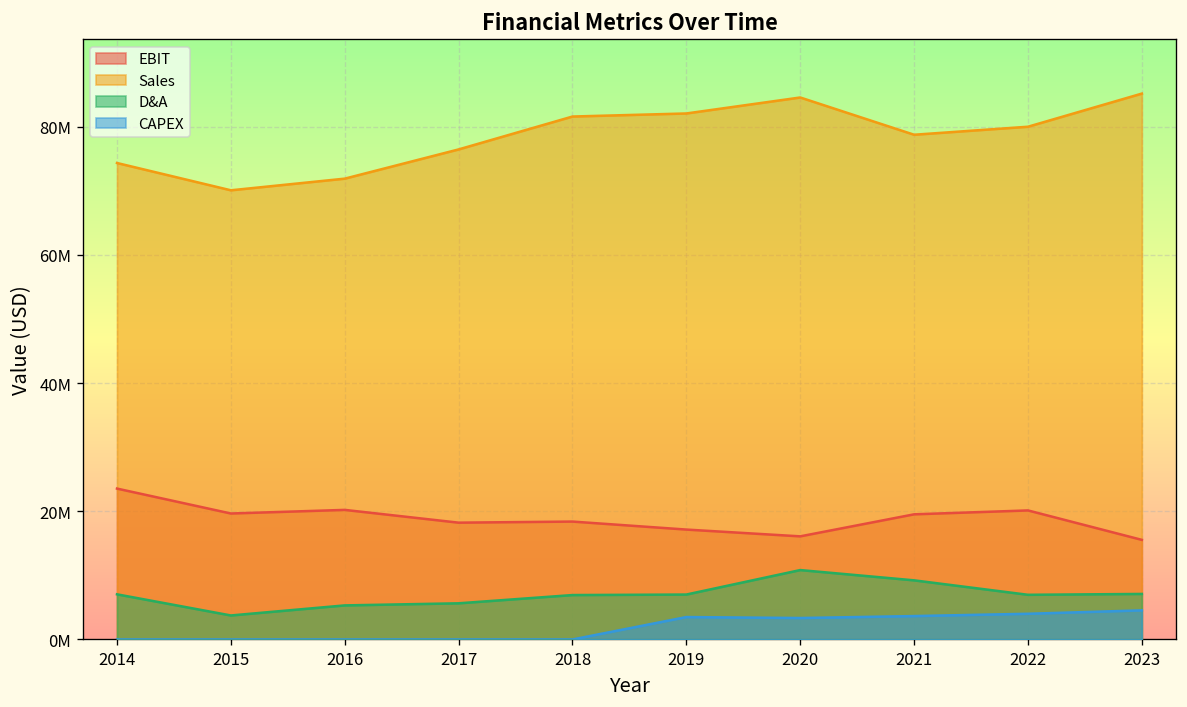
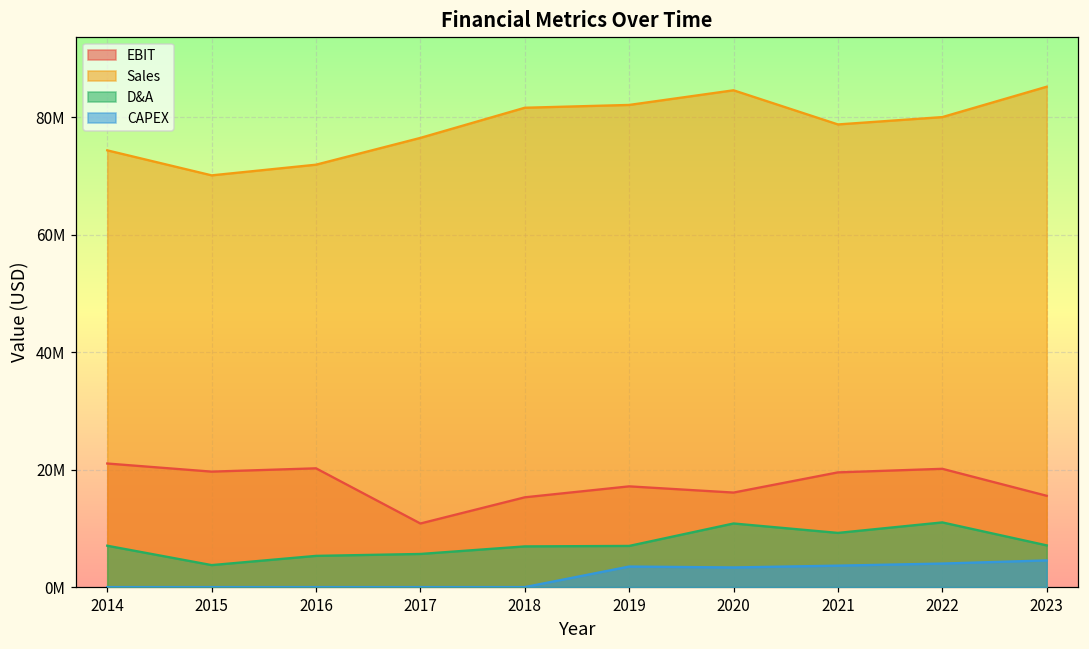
  {
    "EBIT": {
-     "2014": 24000000,
+     "2014": 21000000,
      "2015": 20000000,
      "2016": 20000000,
-     "2017": 18000000,
-     "2018": 18000000,
+     "2017": 11000000,
+     "2018": 15000000,
      "2019": 17000000,
      "2020": 16000000,
      "2021": 20000000,
      "2022": 20000000,
      "2023": 16000000
    },
    "Sales": {
      "2014": 74000000,
      "2015": 70000000,
      "2016": 72000000,
      "2017": 76000000,
      "2018": 82000000,
      "2019": 82000000,
      "2020": 85000000,
      "2021": 79000000,
      "2022": 80000000,
      "2023": 85000000
    },
    "D&A": {
      "2014": 7000000,
      "2015": 4000000,
      "2016": 5000000,
      "2017": 6000000,
      "2018": 7000000,
      "2019": 7000000,
      "2020": 11000000,
      "2021": 9000000,
-     "2022": 7000000,
+     "2022": 11000000,
      "2023": 7000000
    },
    "CAPEX": {
      "2014": 0,
      "2015": 0,
      "2016": 0,
      "2017": 0,
      "2018": 0,
      "2019": 3000000,
      "2020": 3000000,
      "2021": 4000000,
      "2022": 4000000,
      "2023": 5000000
    }
  }
